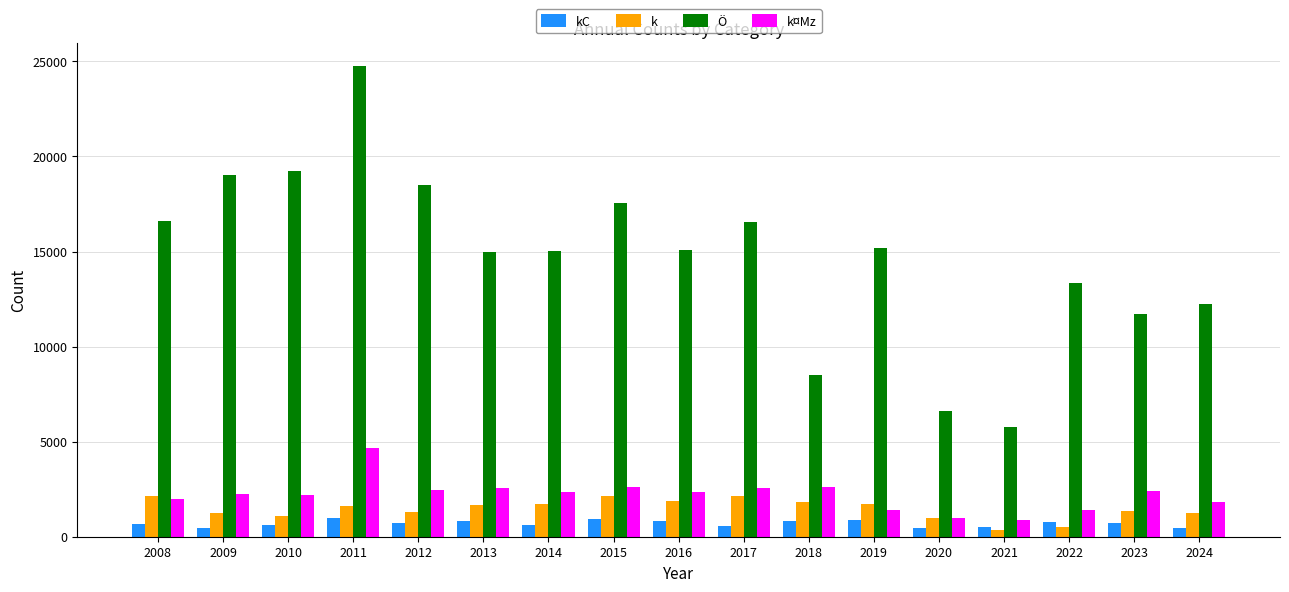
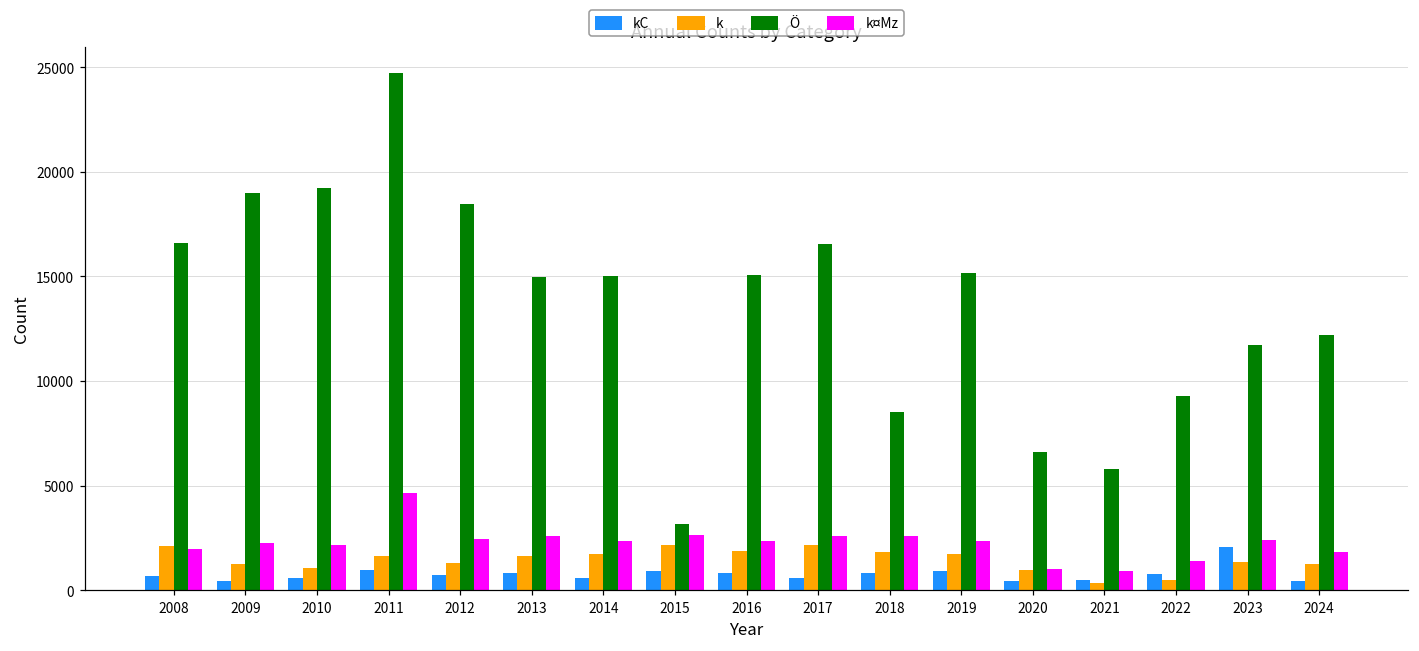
  {
    "kC": {
      "2008": 700,
      "2009": 400,
      "2010": 600,
      "2011": 1000,
      "2012": 700,
      "2013": 800,
      "2014": 600,
      "2015": 900,
      "2016": 800,
      "2017": 600,
      "2018": 800,
      "2019": 900,
      "2020": 500,
      "2021": 500,
      "2022": 800,
-     "2023": 700,
+     "2023": 2100,
      "2024": 500
    },
    "k": {
      "2008": 2100,
      "2009": 1300,
      "2010": 1100,
      "2011": 1600,
      "2012": 1300,
      "2013": 1700,
      "2014": 1700,
      "2015": 2100,
      "2016": 1900,
      "2017": 2100,
      "2018": 1800,
      "2019": 1700,
      "2020": 1000,
      "2021": 400,
      "2022": 500,
      "2023": 1300,
      "2024": 1300
    },
    "Ö": {
      "2008": 16600,
      "2009": 19000,
      "2010": 19200,
      "2011": 24700,
      "2012": 18500,
      "2013": 15000,
      "2014": 15000,
-     "2015": 17600,
+     "2015": 3200,
      "2016": 15100,
      "2017": 16500,
      "2018": 8500,
      "2019": 15200,
      "2020": 6600,
      "2021": 5800,
-     "2022": 13300,
+     "2022": 9300,
      "2023": 11700,
      "2024": 12200
    },
    "k¤Mz": {
      "2008": 2000,
      "2009": 2200,
      "2010": 2200,
      "2011": 4700,
      "2012": 2500,
      "2013": 2600,
      "2014": 2400,
      "2015": 2600,
      "2016": 2400,
      "2017": 2600,
      "2018": 2600,
-     "2019": 1400,
+     "2019": 2300,
      "2020": 1000,
      "2021": 900,
      "2022": 1400,
      "2023": 2400,
      "2024": 1800
    }
  }
